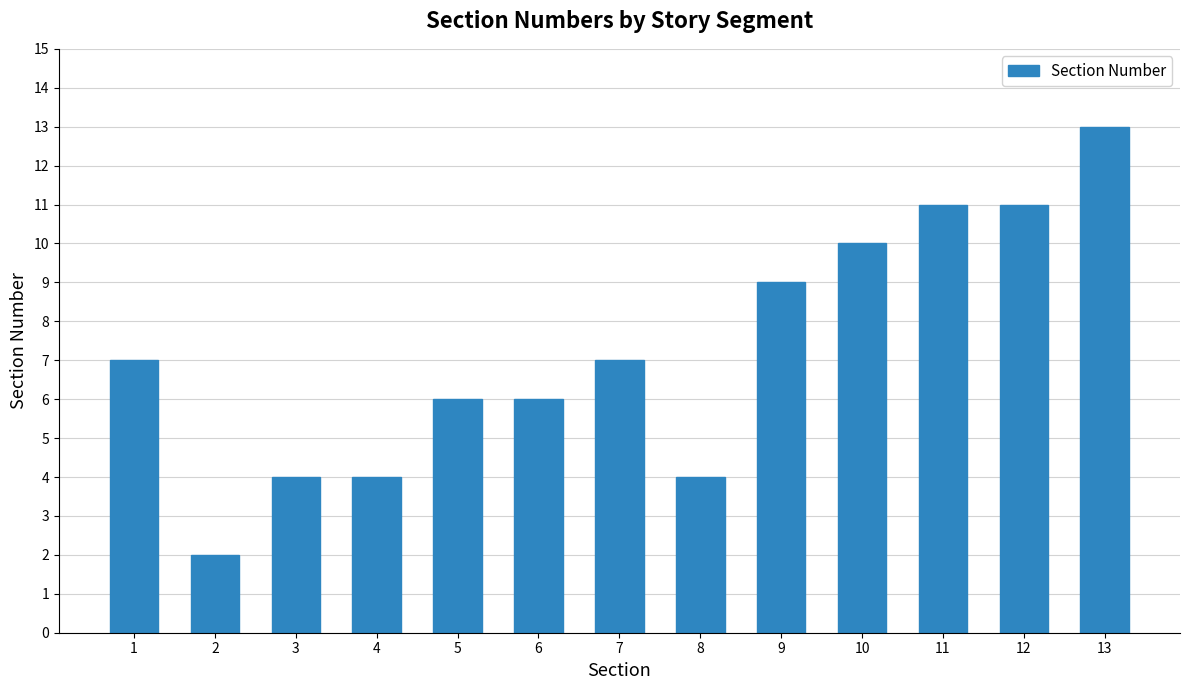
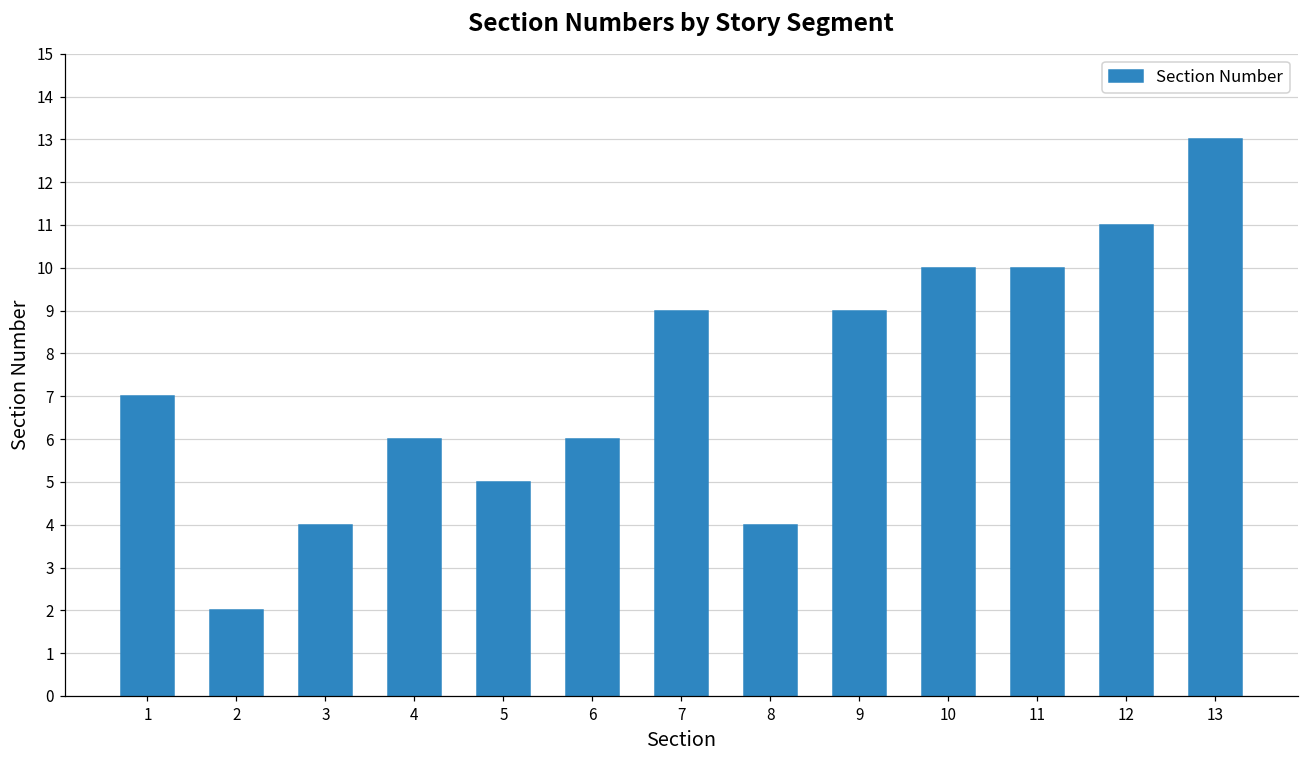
  {
    "1": 7,
    "2": 2,
    "3": 4,
-   "4": 4,
-   "5": 6,
+   "4": 6,
+   "5": 5,
    "6": 6,
-   "7": 7,
+   "7": 9,
    "8": 4,
    "9": 9,
    "10": 10,
-   "11": 11,
+   "11": 10,
    "12": 11,
    "13": 13
  }
